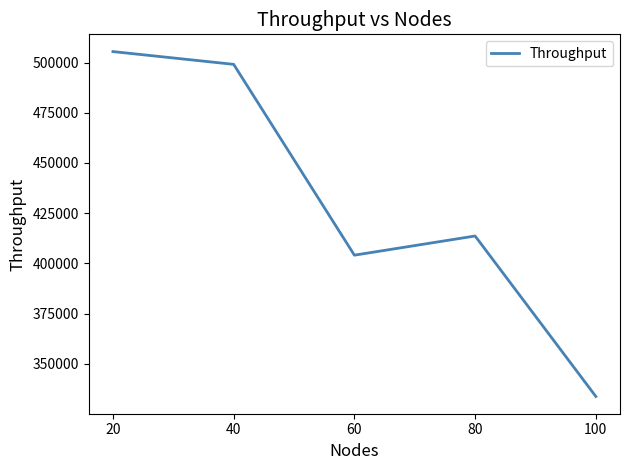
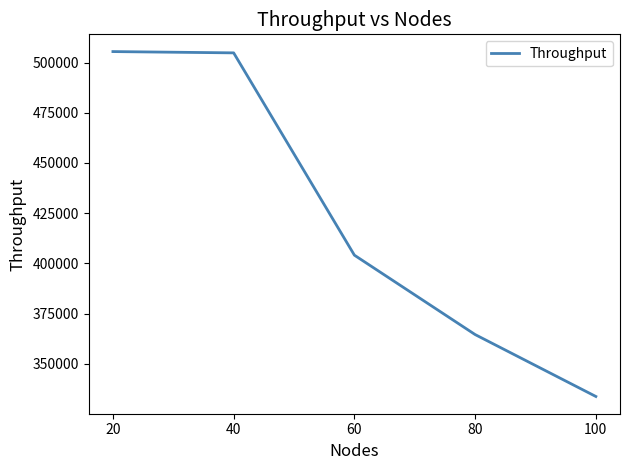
  {
    "20": 506000,
-   "40": 499000,
+   "40": 505000,
    "60": 404000,
-   "80": 414000,
+   "80": 365000,
    "100": 334000
  }
